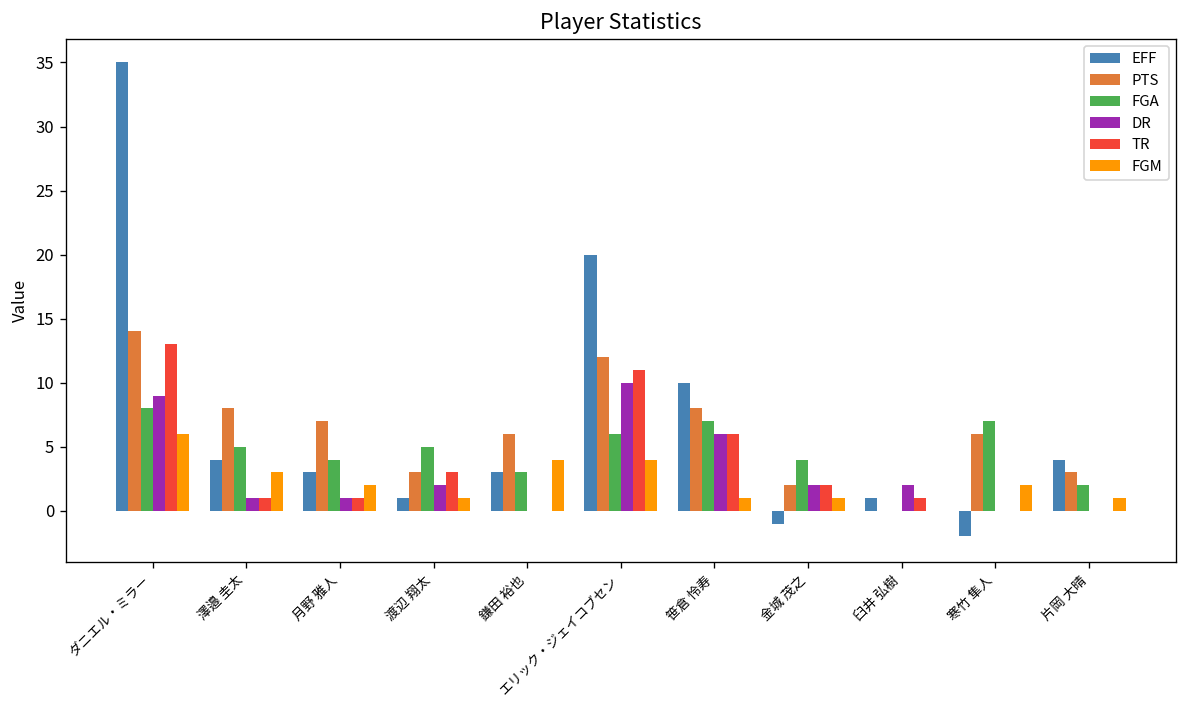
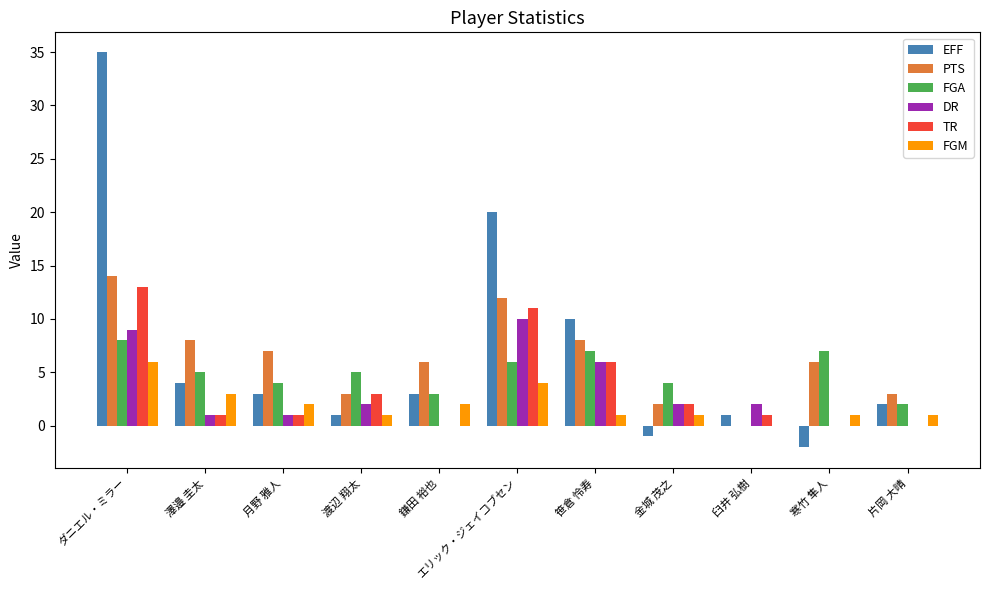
  {
    "EFF": {
      "ダニエル・ミラー": 35,
      "澤邉 圭太": 4,
      "月野 雅人": 3,
      "渡辺 翔太": 1,
      "鎌田 裕也": 3,
      "エリック・ジェイコブセン": 20,
      "笹倉 怜寿": 10,
      "金城 茂之": -1,
      "臼井 弘樹": 1,
      "寒竹 隼人": -2,
-     "片岡 大晴": 4
+     "片岡 大晴": 2
    },
    "FGA": {
      "ダニエル・ミラー": 8,
      "澤邉 圭太": 5,
      "月野 雅人": 4,
      "渡辺 翔太": 5,
      "鎌田 裕也": 3,
      "エリック・ジェイコブセン": 6,
      "笹倉 怜寿": 7,
      "金城 茂之": 4,
      "臼井 弘樹": 0,
      "寒竹 隼人": 7,
      "片岡 大晴": 2
    },
    "DR": {
      "ダニエル・ミラー": 9,
      "澤邉 圭太": 1,
      "月野 雅人": 1,
      "渡辺 翔太": 2,
      "鎌田 裕也": 0,
      "エリック・ジェイコブセン": 10,
      "笹倉 怜寿": 6,
      "金城 茂之": 2,
      "臼井 弘樹": 2,
      "寒竹 隼人": 0,
      "片岡 大晴": 0
    },
    "FGM": {
      "ダニエル・ミラー": 6,
      "澤邉 圭太": 3,
      "月野 雅人": 2,
      "渡辺 翔太": 1,
-     "鎌田 裕也": 4,
+     "鎌田 裕也": 2,
      "エリック・ジェイコブセン": 4,
      "笹倉 怜寿": 1,
      "金城 茂之": 1,
      "臼井 弘樹": 0,
-     "寒竹 隼人": 2,
+     "寒竹 隼人": 1,
      "片岡 大晴": 1
    }
  }
